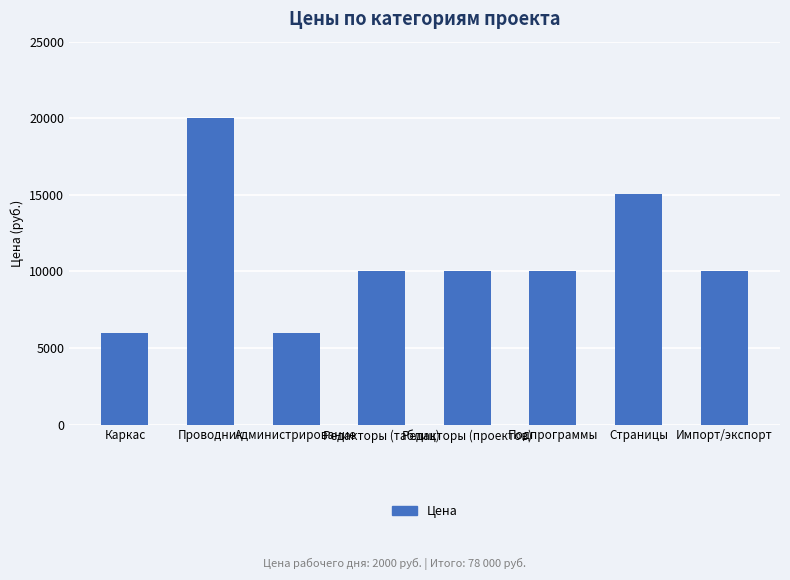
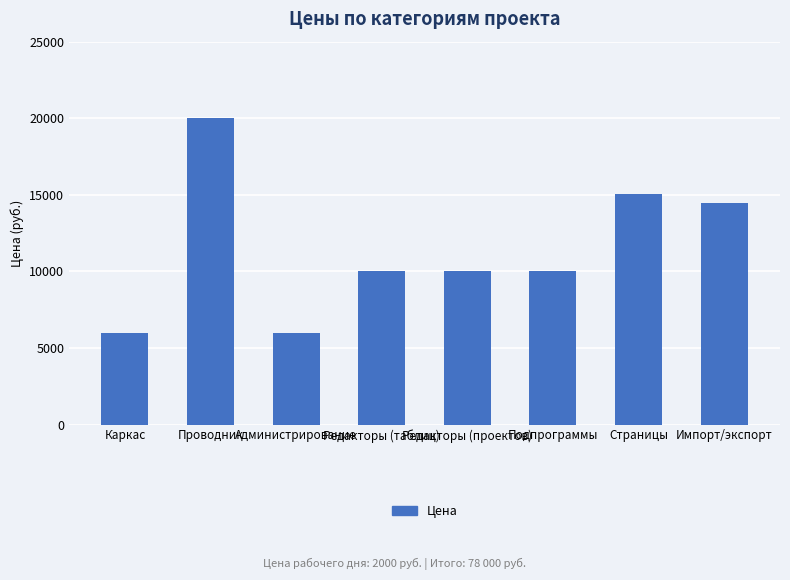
  {
    "Каркас": 6000,
    "Проводник": 20000,
    "Страницы": 15100,
-   "Импорт/экспорт": 10000
+   "Импорт/экспорт": 14400
  }
